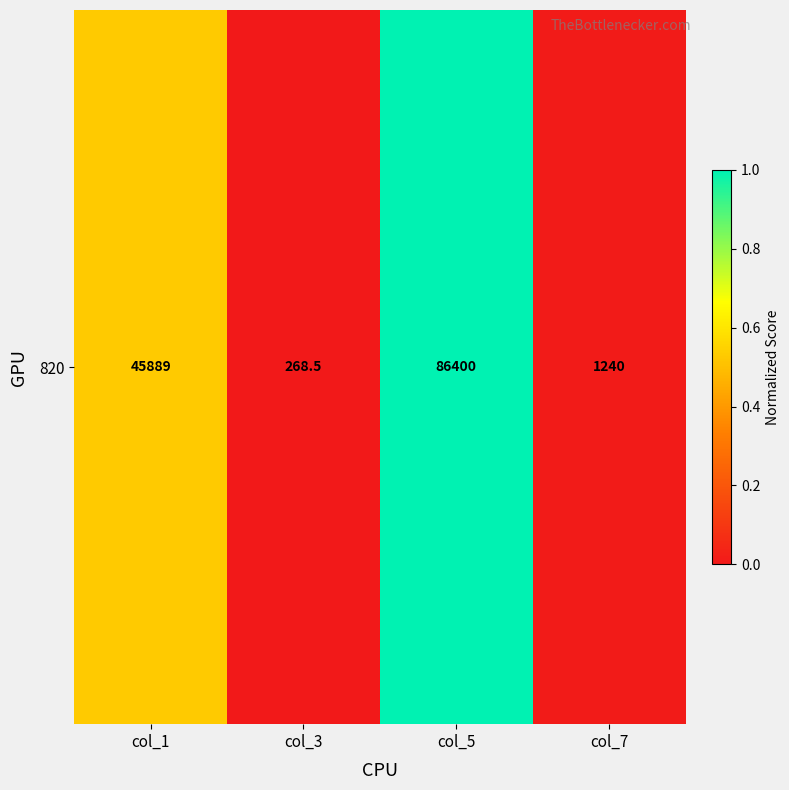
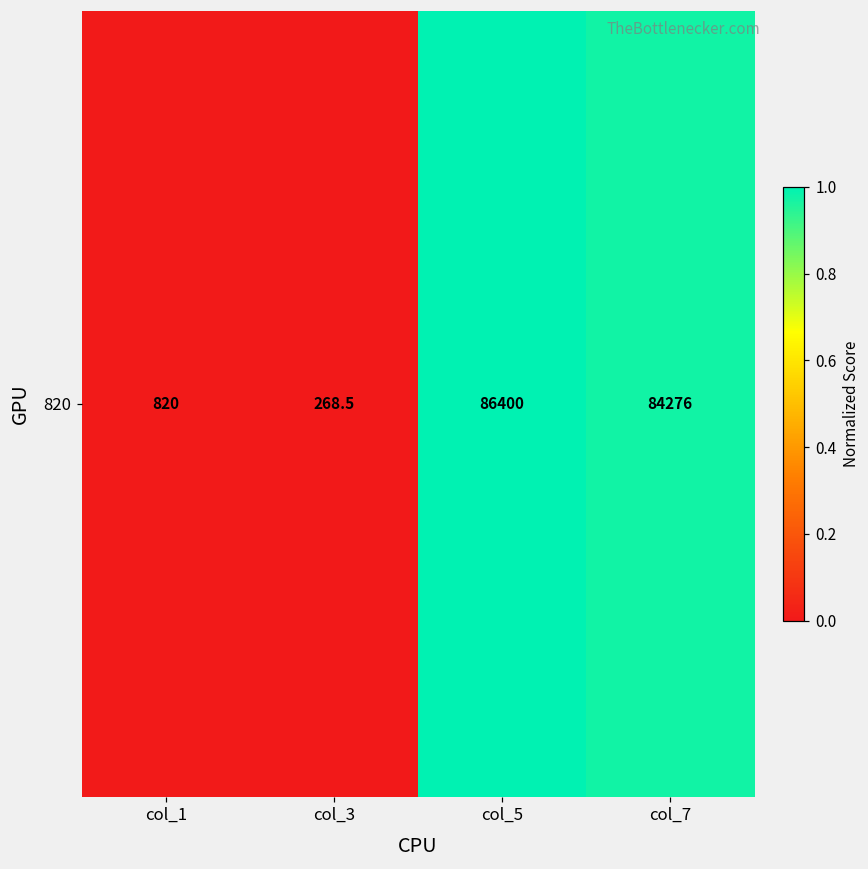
  {
    "820": {
-     "col_1": 45889,
+     "col_1": 820,
      "col_3": 268.5,
      "col_5": 86400,
-     "col_7": 1240
+     "col_7": 84276
    }
  }
